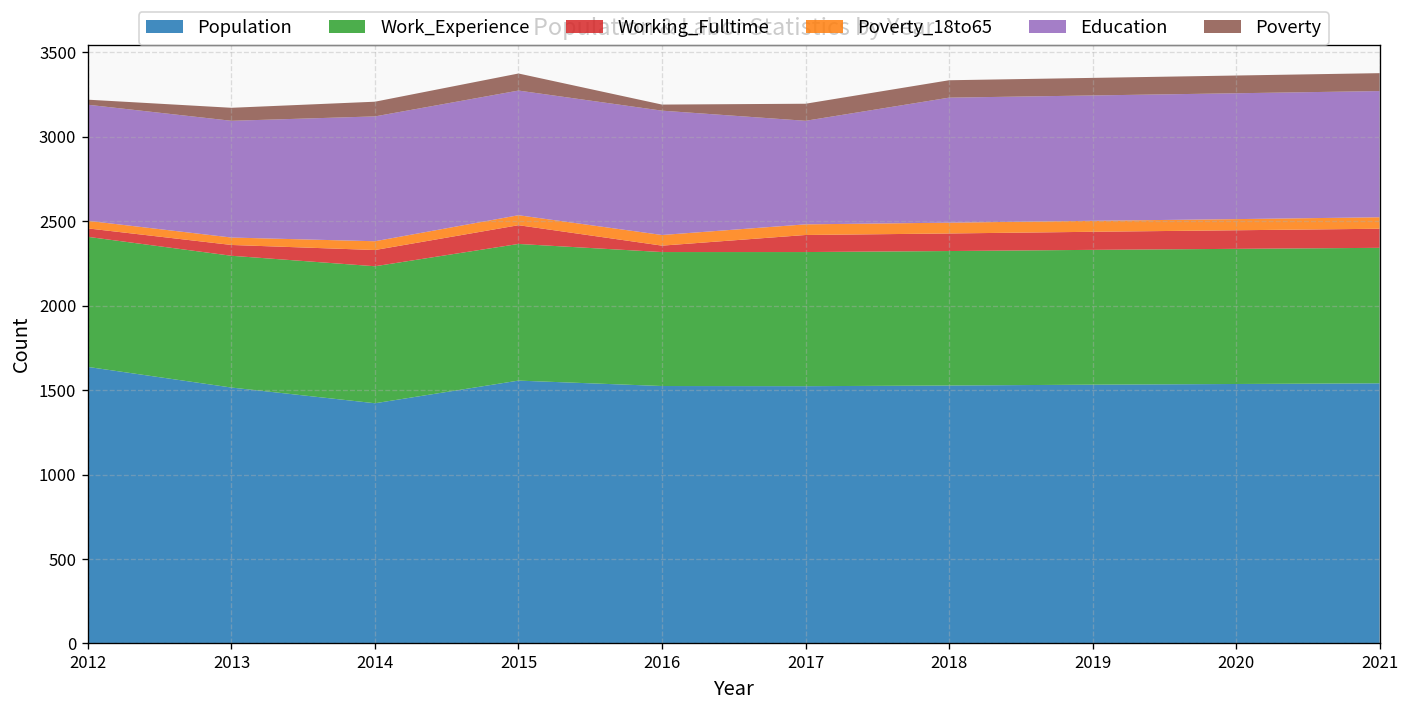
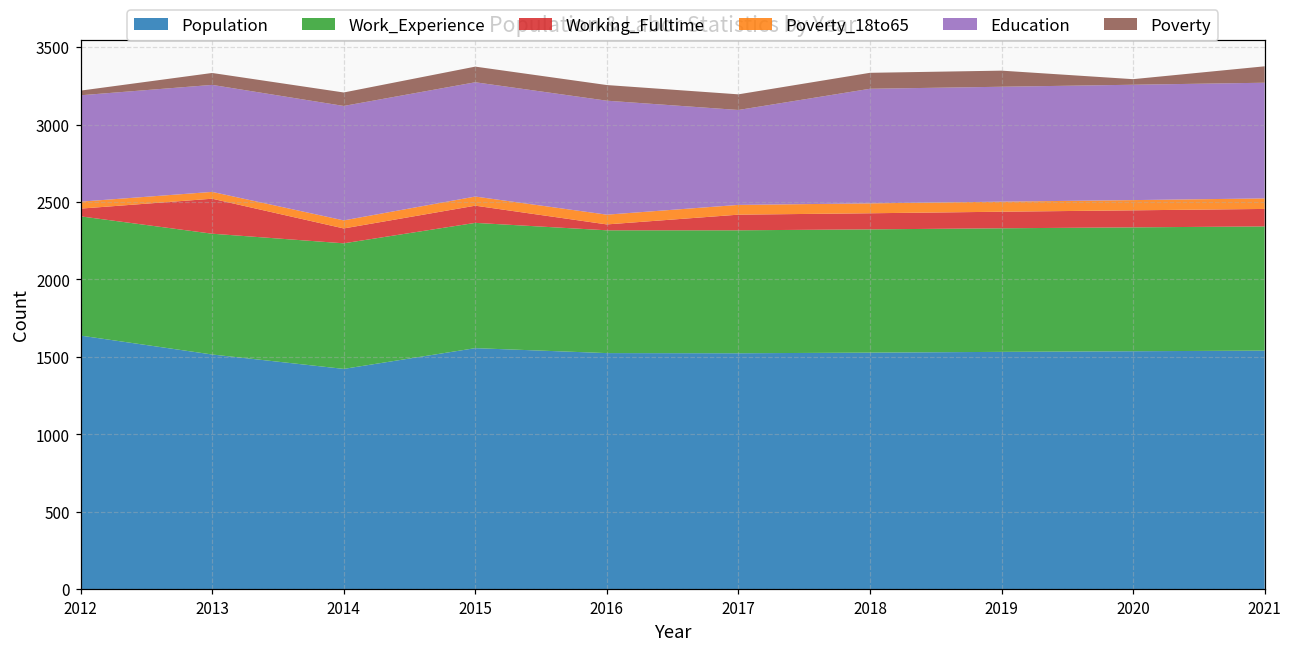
  {
    "Population": {
      "2012": 1640,
      "2013": 1520,
      "2014": 1420,
      "2015": 1560,
      "2016": 1520,
      "2017": 1520,
      "2018": 1530,
      "2019": 1530,
      "2020": 1540,
      "2021": 1540
    },
    "Work_Experience": {
      "2012": 770,
      "2013": 780,
      "2014": 810,
      "2015": 810,
      "2016": 790,
      "2017": 790,
      "2018": 800,
      "2019": 800,
      "2020": 800,
      "2021": 800
    },
    "Working_Fulltime": {
      "2012": 50,
-     "2013": 60,
+     "2013": 230,
      "2014": 100,
      "2015": 110,
      "2016": 40,
      "2017": 100,
      "2018": 100,
      "2019": 110,
      "2020": 110,
      "2021": 110
    },
    "Poverty_18to65": {
      "2012": 50,
      "2013": 40,
      "2014": 50,
      "2015": 60,
      "2016": 60,
      "2017": 60,
      "2018": 60,
      "2019": 70,
      "2020": 70,
      "2021": 70
    },
    "Education": {
      "2012": 690,
      "2013": 690,
      "2014": 740,
      "2015": 740,
      "2016": 740,
      "2017": 610,
      "2018": 740,
      "2019": 740,
      "2020": 750,
      "2021": 750
    },
    "Poverty": {
      "2012": 30,
      "2013": 80,
      "2014": 90,
      "2015": 100,
-     "2016": 40,
+     "2016": 100,
      "2017": 100,
      "2018": 100,
      "2019": 100,
-     "2020": 110,
+     "2020": 40,
      "2021": 110
    }
  }
